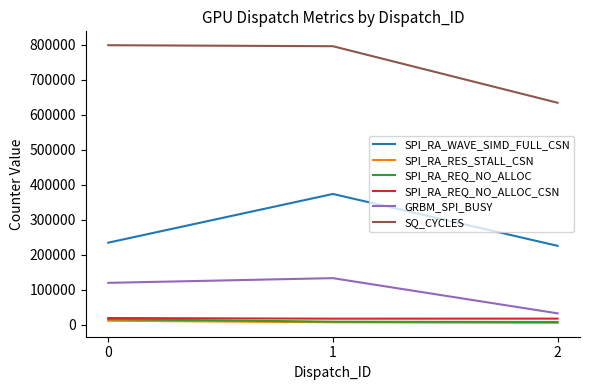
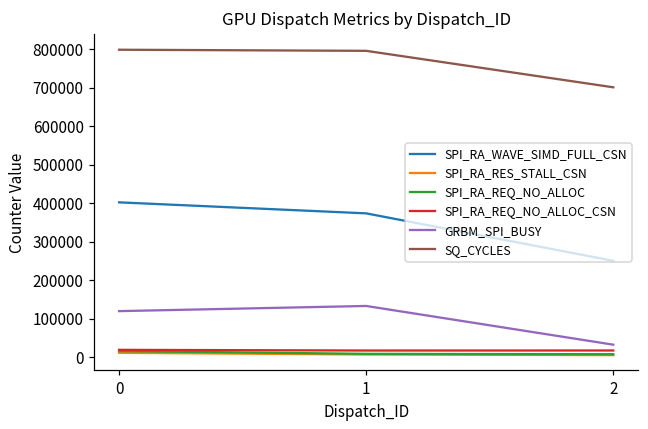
  {
    "SPI_RA_WAVE_SIMD_FULL_CSN": {
-     "0": 230000,
+     "0": 400000,
      "1": 370000,
-     "2": 230000
+     "2": 250000
    },
    "SPI_RA_REQ_NO_ALLOC_CSN": {
      "1": 20000,
      "2": 20000
    },
    "GRBM_SPI_BUSY": {
      "0": 120000,
      "1": 130000,
      "2": 30000
    },
    "SQ_CYCLES": {
      "0": 800000,
      "1": 800000,
-     "2": 630000
+     "2": 700000
    }
  }
